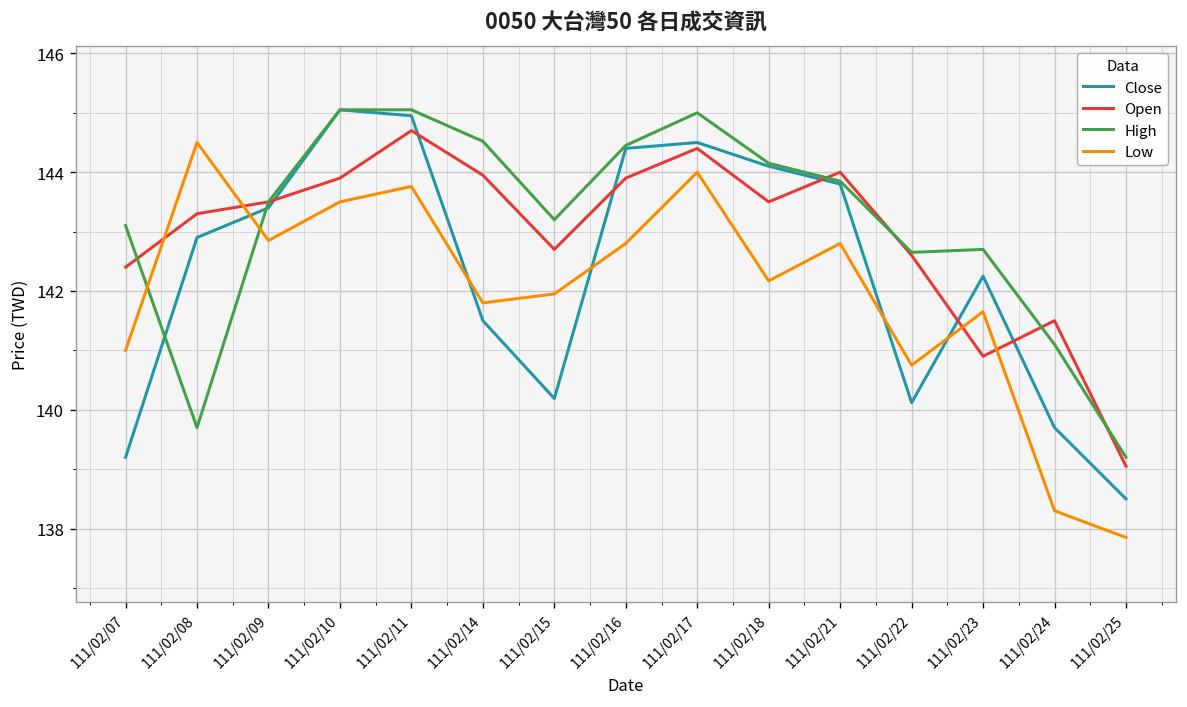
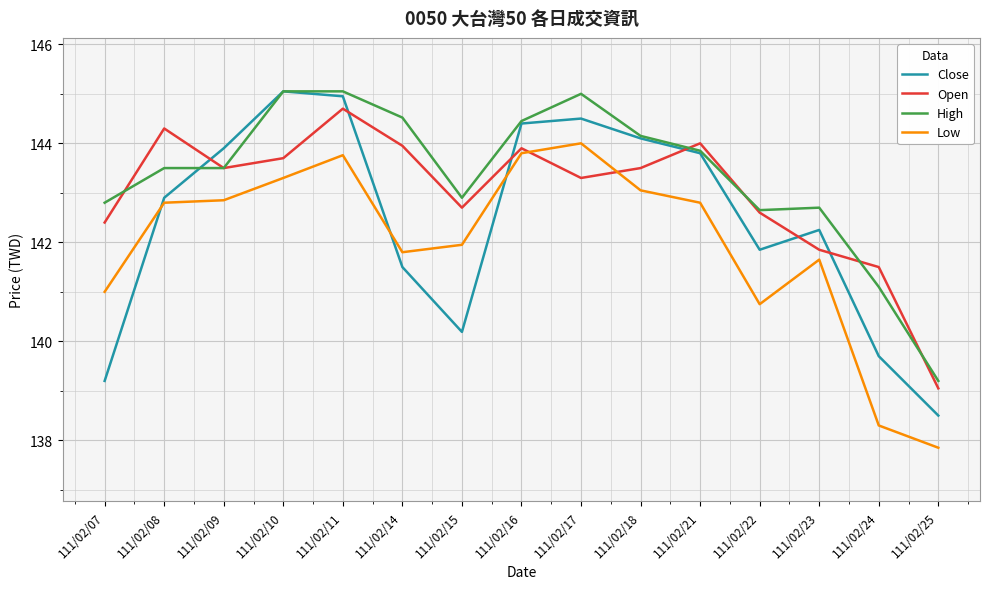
  {
    "Close": {
      "111/02/07": 139.2,
      "111/02/08": 142.9,
-     "111/02/09": 143.4,
+     "111/02/09": 143.9,
      "111/02/11": 145.0,
      "111/02/14": 141.5,
      "111/02/15": 140.2,
      "111/02/17": 144.5,
-     "111/02/22": 140.1,
+     "111/02/22": 141.9,
      "111/02/23": 142.3,
      "111/02/24": 139.7,
      "111/02/25": 138.5
    },
    "Open": {
      "111/02/07": 142.4,
-     "111/02/08": 143.3,
-     "111/02/10": 143.9,
+     "111/02/08": 144.3,
+     "111/02/10": 143.7,
      "111/02/11": 144.7,
      "111/02/14": 144.0,
      "111/02/15": 142.7,
      "111/02/16": 143.9,
-     "111/02/17": 144.4,
+     "111/02/17": 143.3,
      "111/02/18": 143.5,
      "111/02/21": 144.0,
-     "111/02/23": 140.9,
+     "111/02/23": 141.9,
      "111/02/24": 141.5,
      "111/02/25": 139.1
    },
    "High": {
-     "111/02/07": 143.1,
-     "111/02/08": 139.7,
+     "111/02/07": 142.8,
+     "111/02/08": 143.5,
      "111/02/11": 145.1,
      "111/02/14": 144.5,
-     "111/02/15": 143.2,
+     "111/02/15": 142.9,
      "111/02/17": 145.0,
      "111/02/23": 142.7,
      "111/02/24": 141.1,
      "111/02/25": 139.2
    },
    "Low": {
      "111/02/07": 141.0,
-     "111/02/08": 144.5,
+     "111/02/08": 142.8,
      "111/02/09": 142.9,
-     "111/02/10": 143.5,
+     "111/02/10": 143.3,
      "111/02/11": 143.8,
      "111/02/14": 141.8,
      "111/02/15": 142.0,
-     "111/02/16": 142.8,
+     "111/02/16": 143.8,
      "111/02/17": 144.0,
-     "111/02/18": 142.2,
+     "111/02/18": 143.1,
      "111/02/21": 142.8,
      "111/02/22": 140.8,
      "111/02/23": 141.7,
      "111/02/24": 138.3,
      "111/02/25": 137.9
    }
  }
